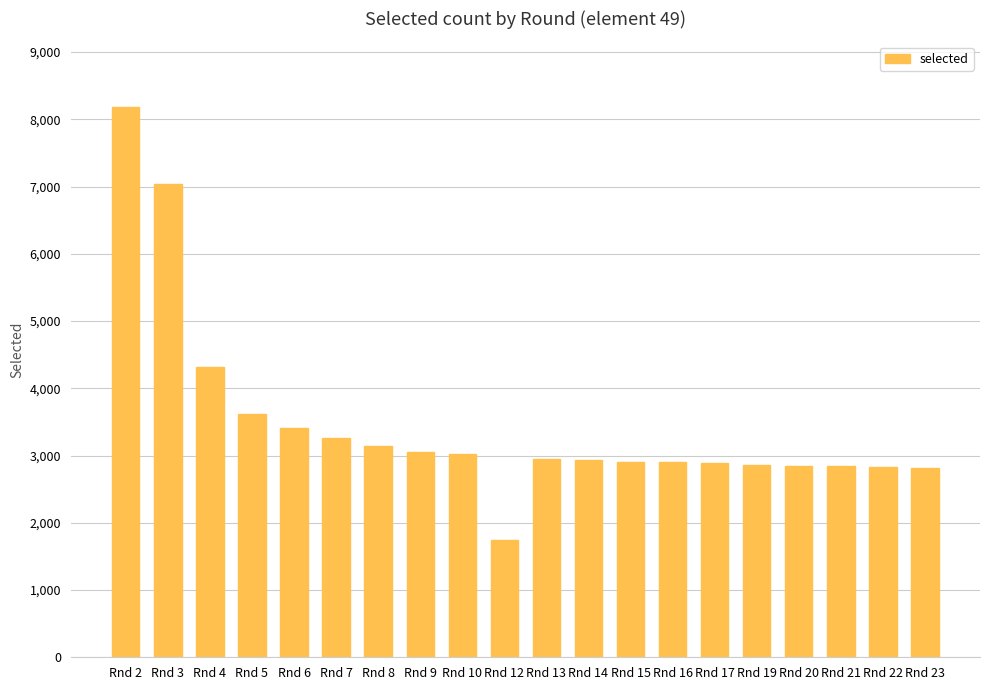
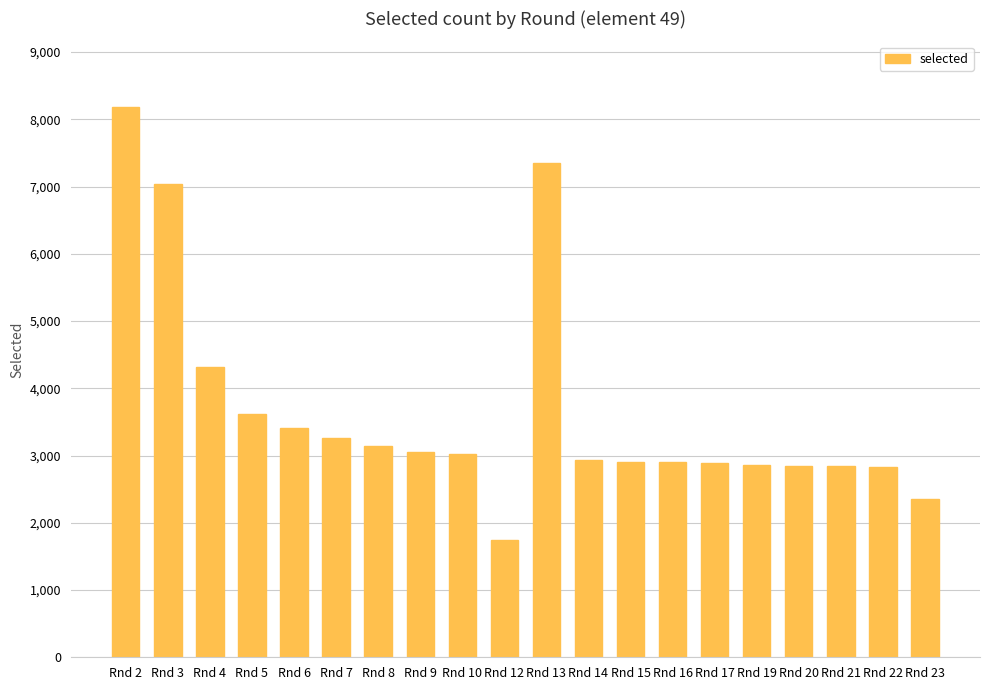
  {
    "Rnd 2": "8,200",
    "Rnd 3": "7,000",
    "Rnd 4": "4,300",
    "Rnd 5": "3,600",
    "Rnd 6": "3,400",
    "Rnd 7": "3,300",
    "Rnd 8": "3,100",
    "Rnd 9": "3,100",
    "Rnd 10": "3,000",
    "Rnd 12": "1,700",
-   "Rnd 13": "3,000",
+   "Rnd 13": "7,400",
    "Rnd 14": "2,900",
    "Rnd 15": "2,900",
    "Rnd 16": "2,900",
    "Rnd 17": "2,900",
    "Rnd 19": "2,900",
    "Rnd 20": "2,800",
    "Rnd 21": "2,800",
    "Rnd 22": "2,800",
-   "Rnd 23": "2,800"
+   "Rnd 23": "2,400"
  }
